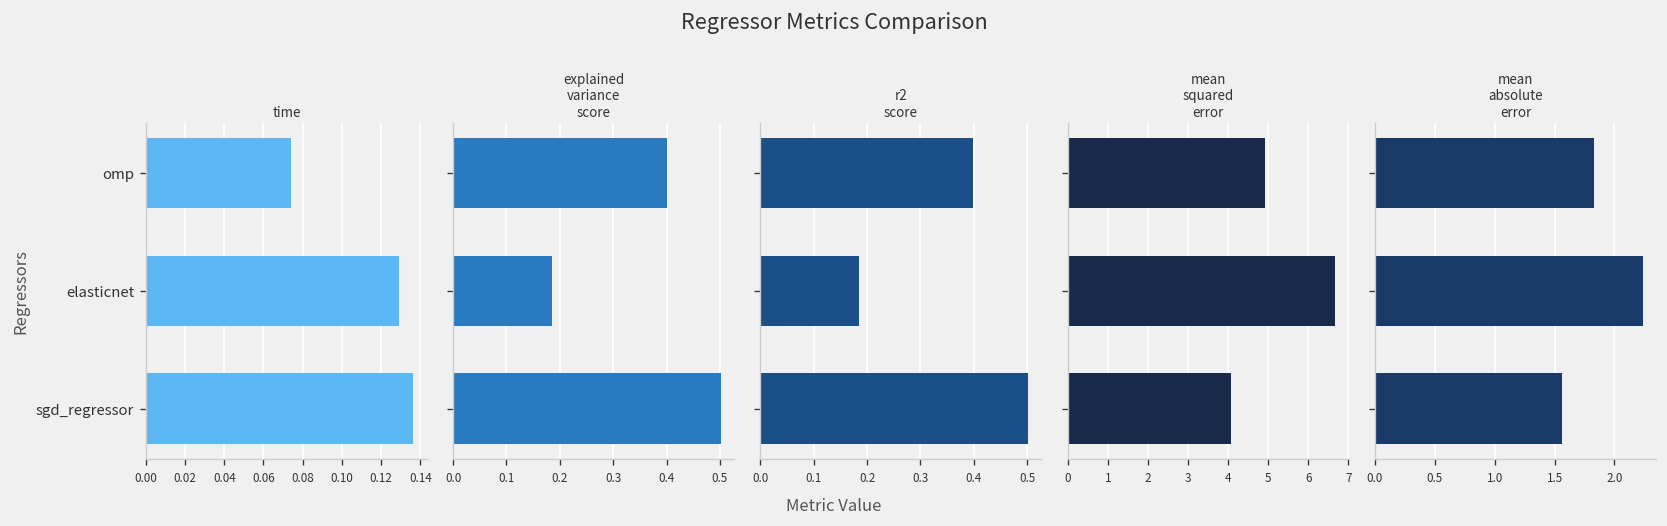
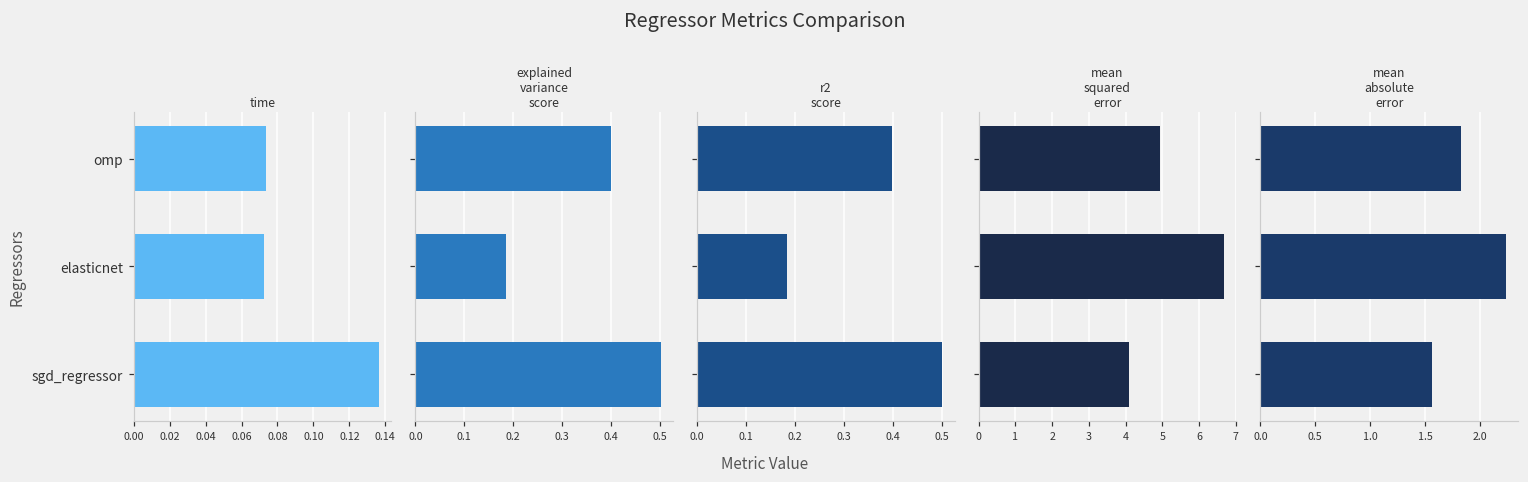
  {
    "time": {
      "omp": 0.074,
-     "elasticnet": 0.129,
+     "elasticnet": 0.073,
      "sgd_regressor": 0.137
    }
  }
